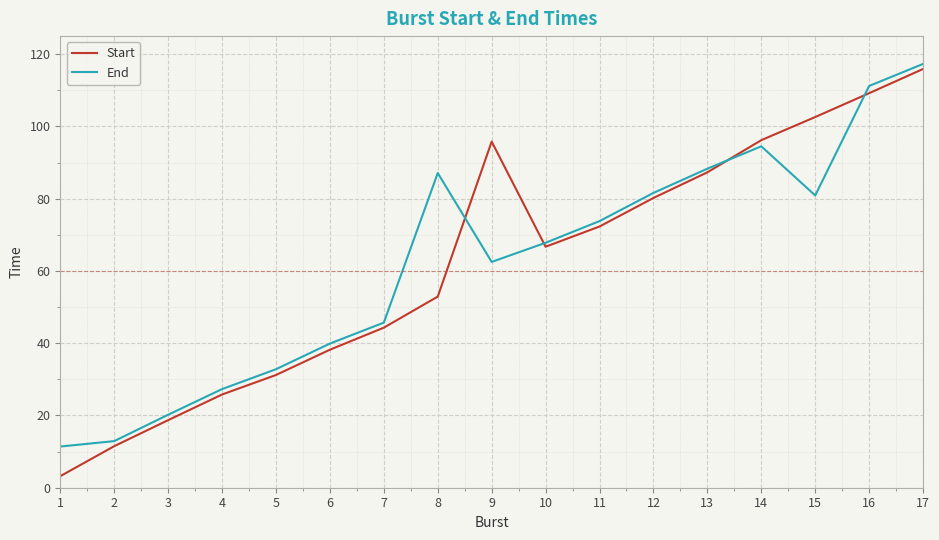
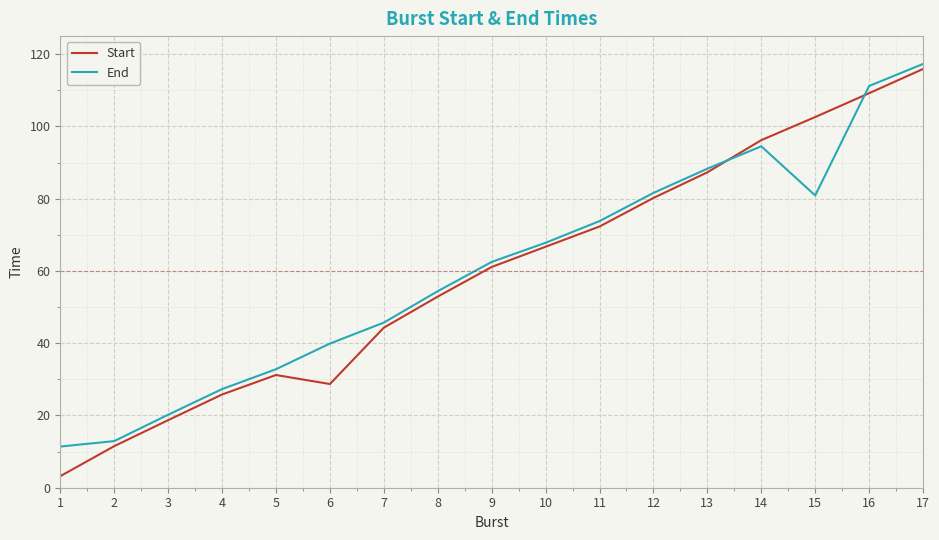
  {
    "Start": {
      "1": 3,
      "2": 12,
      "3": 19,
      "4": 26,
      "5": 31,
-     "6": 38,
+     "6": 29,
      "7": 44,
      "8": 53,
-     "9": 96,
+     "9": 61,
      "10": 67,
      "11": 72,
      "12": 80,
      "13": 87,
      "14": 96,
      "15": 103,
      "16": 109,
      "17": 116
    },
    "End": {
      "1": 11,
      "2": 13,
      "3": 20,
      "4": 27,
      "5": 33,
      "6": 40,
      "7": 46,
-     "8": 87,
+     "8": 54,
      "9": 63,
      "10": 68,
      "11": 74,
      "12": 82,
      "13": 88,
      "14": 95,
      "15": 81,
      "16": 111,
      "17": 117
    }
  }
